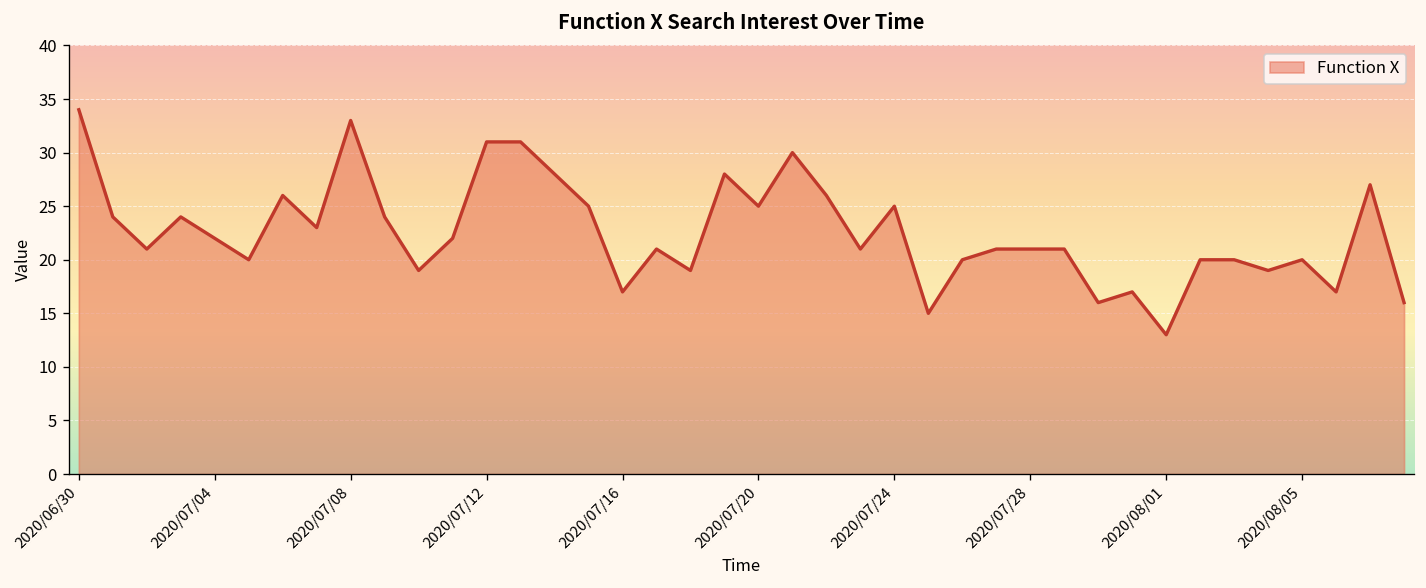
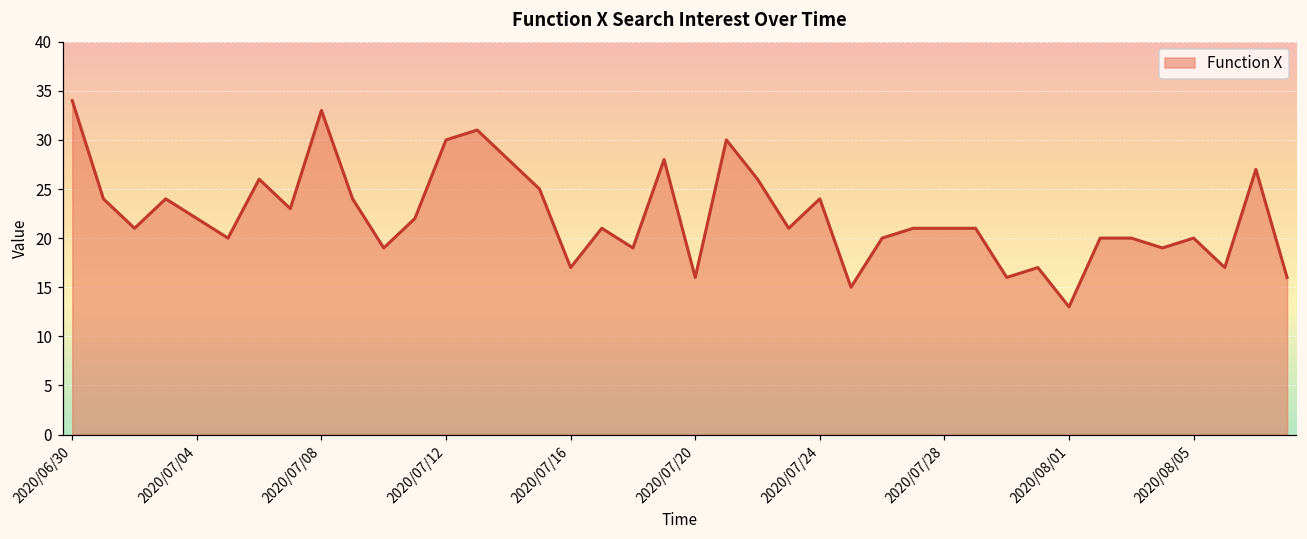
  {
    "2020/06/30": 34,
    "2020/07/04": 22,
    "2020/07/08": 33,
-   "2020/07/12": 31,
+   "2020/07/12": 30,
    "2020/07/16": 17,
-   "2020/07/20": 25,
-   "2020/07/24": 25,
+   "2020/07/20": 16,
+   "2020/07/24": 24,
    "2020/07/28": 21,
    "2020/08/01": 13,
    "2020/08/05": 20
  }
